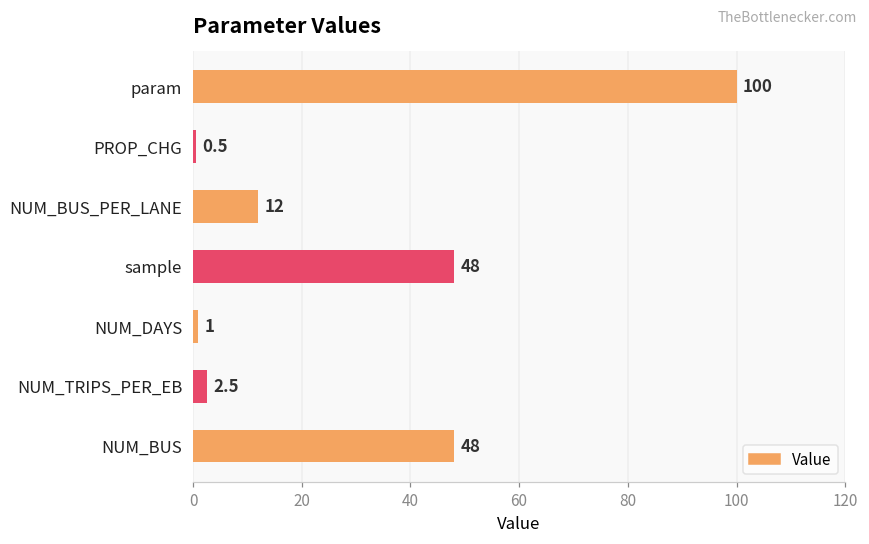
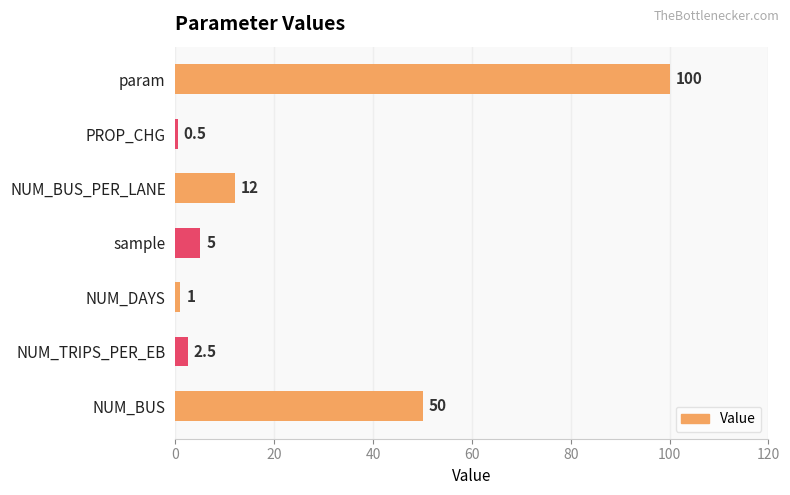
  {
    "param": 100,
    "PROP_CHG": 0.5,
    "NUM_BUS_PER_LANE": 12,
-   "sample": 48,
+   "sample": 5,
    "NUM_DAYS": 1,
    "NUM_TRIPS_PER_EB": 2.5,
-   "NUM_BUS": 48
+   "NUM_BUS": 50
  }
